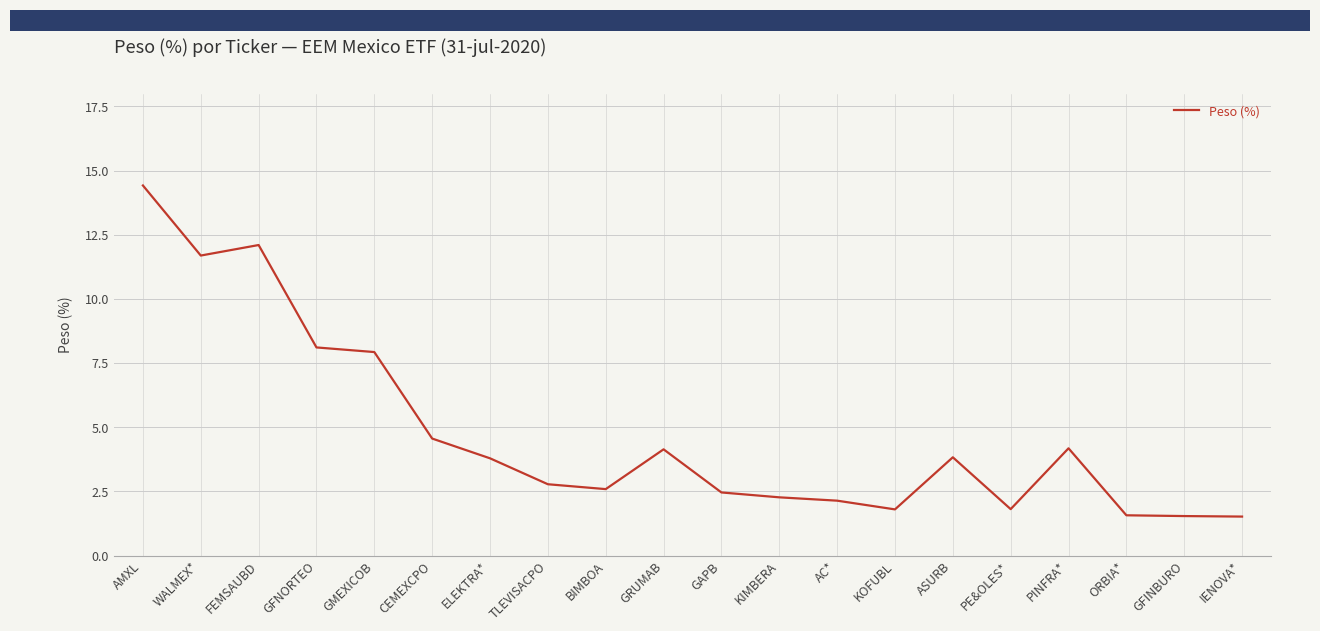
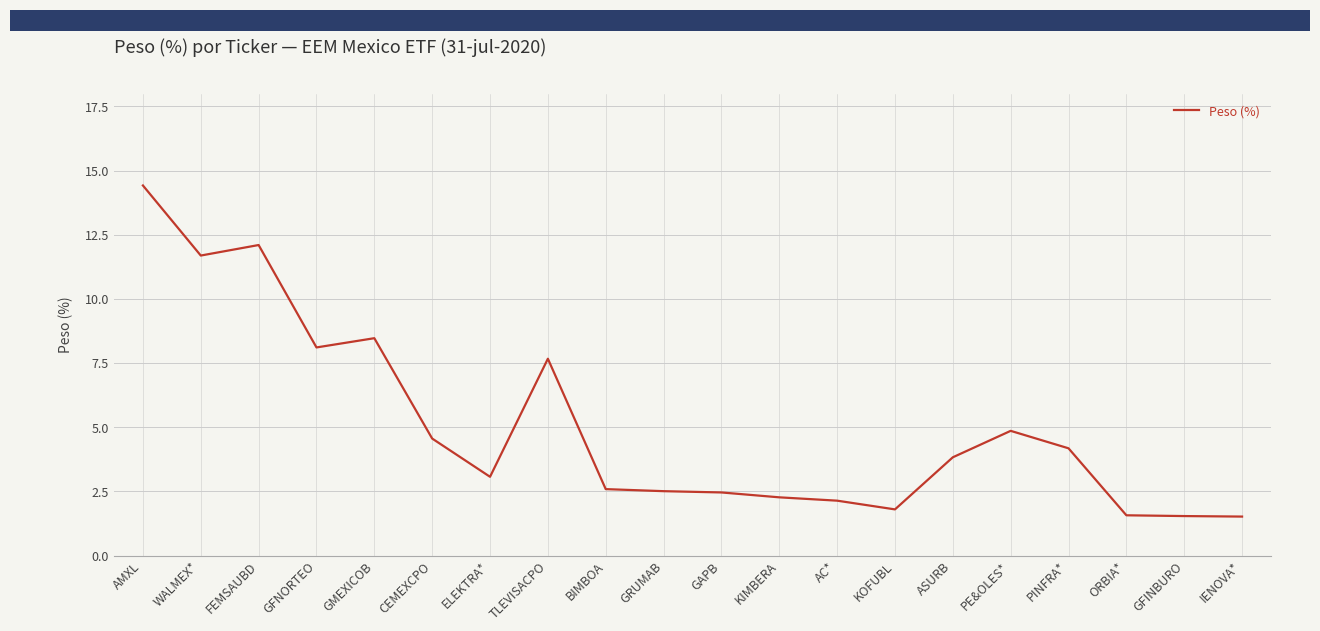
  {
    "AMXL": 14.4,
    "WALMEX*": 11.7,
    "FEMSAUBD": 12.1,
    "GFNORTEO": 8.1,
-   "GMEXICOB": 7.9,
+   "GMEXICOB": 8.5,
    "CEMEXCPO": 4.6,
-   "ELEKTRA*": 3.8,
-   "TLEVISACPO": 2.8,
+   "ELEKTRA*": 3.1,
+   "TLEVISACPO": 7.7,
    "BIMBOA": 2.6,
-   "GRUMAB": 4.1,
+   "GRUMAB": 2.5,
    "GAPB": 2.5,
    "KIMBERA": 2.3,
    "AC*": 2.1,
    "KOFUBL": 1.8,
    "ASURB": 3.8,
-   "PE&OLES*": 1.8,
+   "PE&OLES*": 4.9,
    "PINFRA*": 4.2,
    "ORBIA*": 1.6,
    "GFINBURO": 1.5,
    "IENOVA*": 1.5
  }
